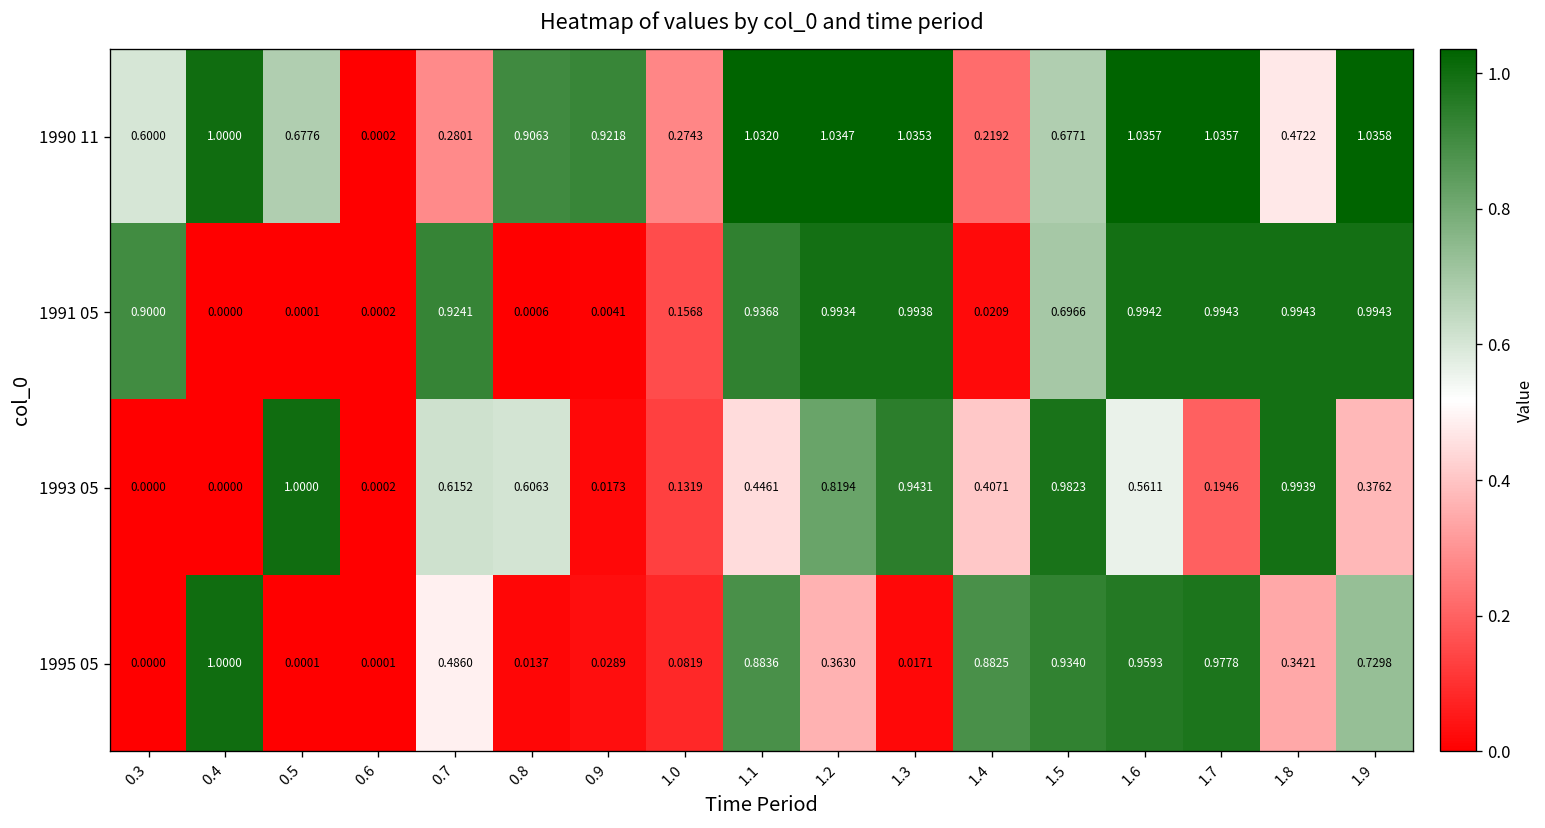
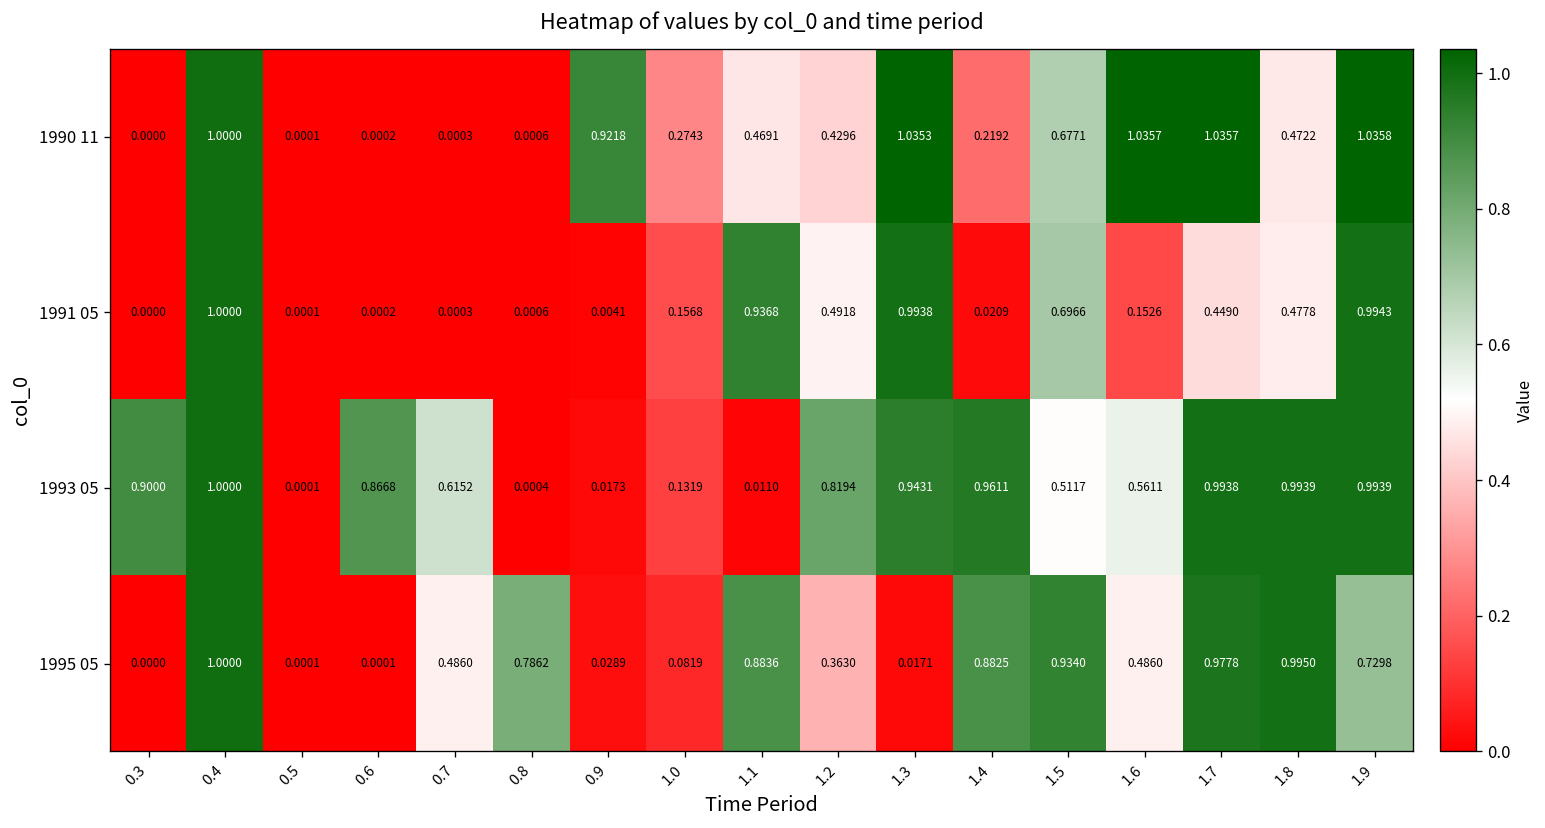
  {
    "1990 11": {
-     "0.3": 0.6000,
+     "0.3": 0.0000,
      "0.4": 1.0000,
-     "0.5": 0.6776,
+     "0.5": 0.0001,
      "0.6": 0.0002,
-     "0.7": 0.2801,
-     "0.8": 0.9063,
+     "0.7": 0.0003,
+     "0.8": 0.0006,
      "0.9": 0.9218,
      "1.0": 0.2743,
-     "1.1": 1.0320,
-     "1.2": 1.0347,
+     "1.1": 0.4691,
+     "1.2": 0.4296,
      "1.3": 1.0353,
      "1.4": 0.2192,
      "1.5": 0.6771,
      "1.6": 1.0357,
      "1.7": 1.0357,
      "1.8": 0.4722,
      "1.9": 1.0358
    },
    "1991 05": {
-     "0.3": 0.9000,
-     "0.4": 0.0000,
+     "0.3": 0.0000,
+     "0.4": 1.0000,
      "0.5": 0.0001,
      "0.6": 0.0002,
-     "0.7": 0.9241,
+     "0.7": 0.0003,
      "0.8": 0.0006,
      "0.9": 0.0041,
      "1.0": 0.1568,
      "1.1": 0.9368,
-     "1.2": 0.9934,
+     "1.2": 0.4918,
      "1.3": 0.9938,
      "1.4": 0.0209,
      "1.5": 0.6966,
-     "1.6": 0.9942,
-     "1.7": 0.9943,
-     "1.8": 0.9943,
+     "1.6": 0.1526,
+     "1.7": 0.4490,
+     "1.8": 0.4778,
      "1.9": 0.9943
    },
    "1993 05": {
-     "0.3": 0.0000,
-     "0.4": 0.0000,
-     "0.5": 1.0000,
-     "0.6": 0.0002,
+     "0.3": 0.9000,
+     "0.4": 1.0000,
+     "0.5": 0.0001,
+     "0.6": 0.8668,
      "0.7": 0.6152,
-     "0.8": 0.6063,
+     "0.8": 0.0004,
      "0.9": 0.0173,
      "1.0": 0.1319,
-     "1.1": 0.4461,
+     "1.1": 0.0110,
      "1.2": 0.8194,
      "1.3": 0.9431,
-     "1.4": 0.4071,
-     "1.5": 0.9823,
+     "1.4": 0.9611,
+     "1.5": 0.5117,
      "1.6": 0.5611,
-     "1.7": 0.1946,
+     "1.7": 0.9938,
      "1.8": 0.9939,
-     "1.9": 0.3762
+     "1.9": 0.9939
    },
    "1995 05": {
      "0.3": 0.0000,
      "0.4": 1.0000,
      "0.5": 0.0001,
      "0.6": 0.0001,
      "0.7": 0.4860,
-     "0.8": 0.0137,
+     "0.8": 0.7862,
      "0.9": 0.0289,
      "1.0": 0.0819,
      "1.1": 0.8836,
      "1.2": 0.3630,
      "1.3": 0.0171,
      "1.4": 0.8825,
      "1.5": 0.9340,
-     "1.6": 0.9593,
+     "1.6": 0.4860,
      "1.7": 0.9778,
-     "1.8": 0.3421,
+     "1.8": 0.9950,
      "1.9": 0.7298
    }
  }
